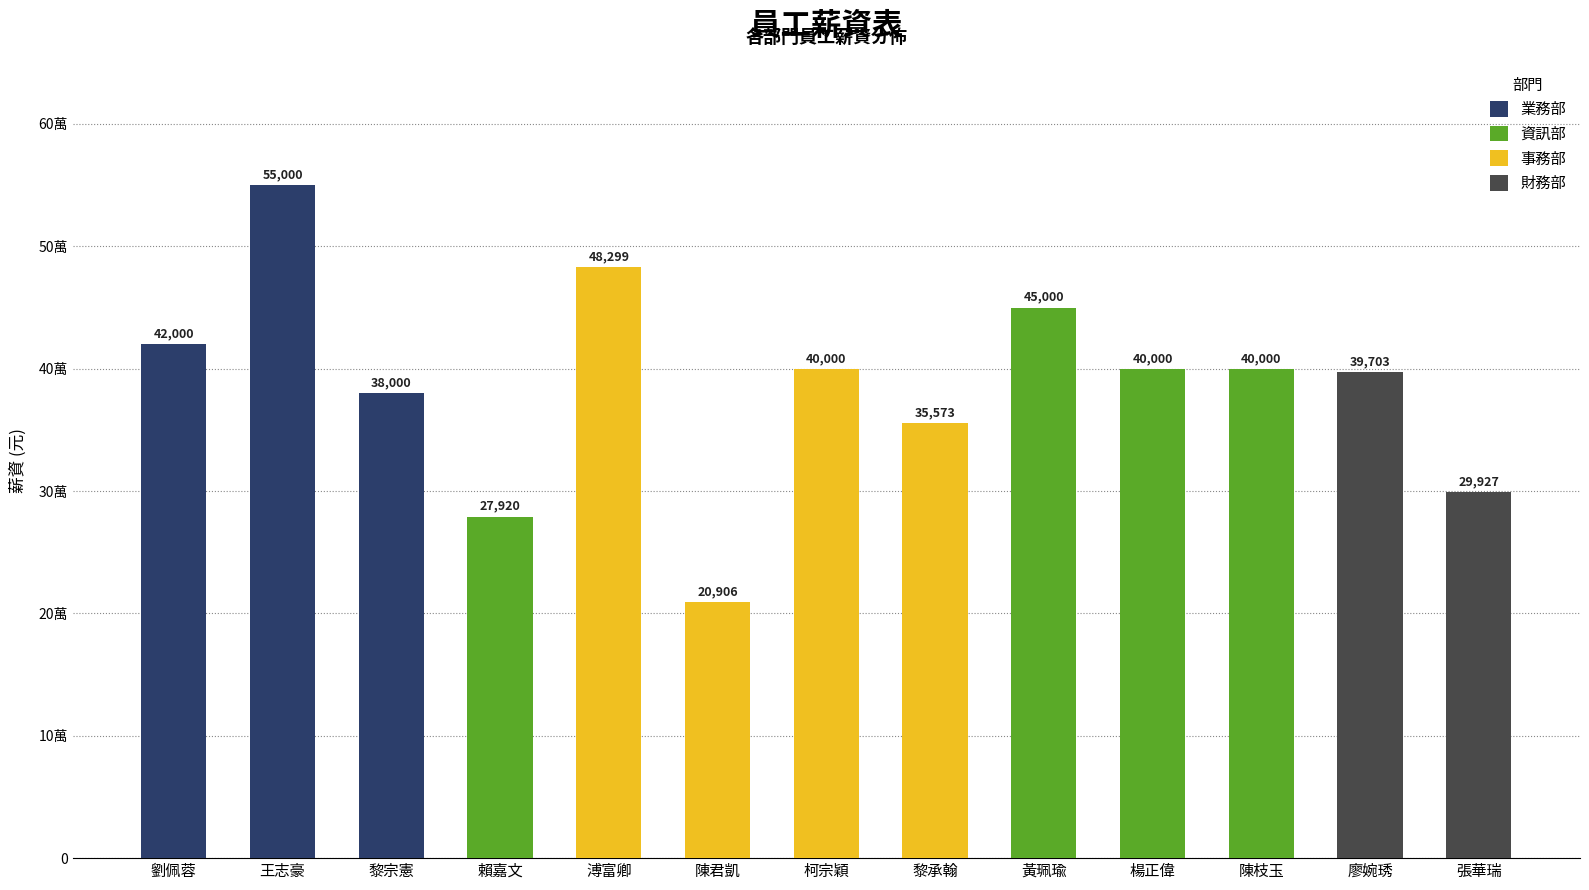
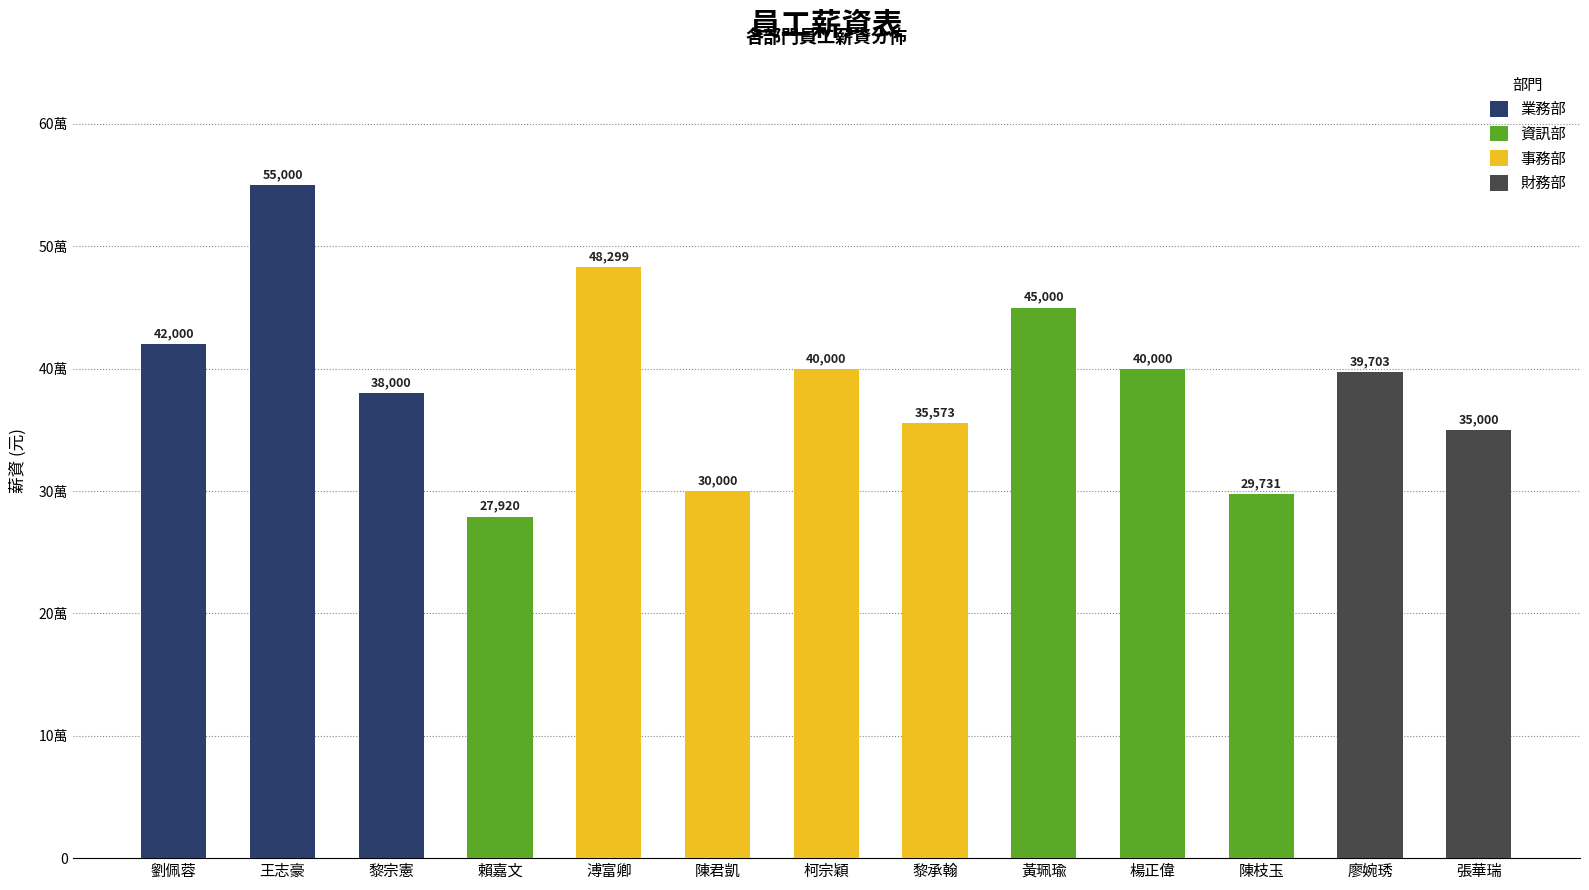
  {
    "劉佩蓉": "42,000",
    "王志豪": "55,000",
    "黎宗憲": "38,000",
    "賴嘉文": "27,920",
    "溥富卿": "48,299",
-   "陳君凱": "20,906",
+   "陳君凱": "30,000",
    "柯宗穎": "40,000",
    "黎承翰": "35,573",
    "黃珮瑜": "45,000",
    "楊正偉": "40,000",
-   "陳枝玉": "40,000",
+   "陳枝玉": "29,731",
    "廖婉琇": "39,703",
-   "張華瑞": "29,927"
+   "張華瑞": "35,000"
  }
